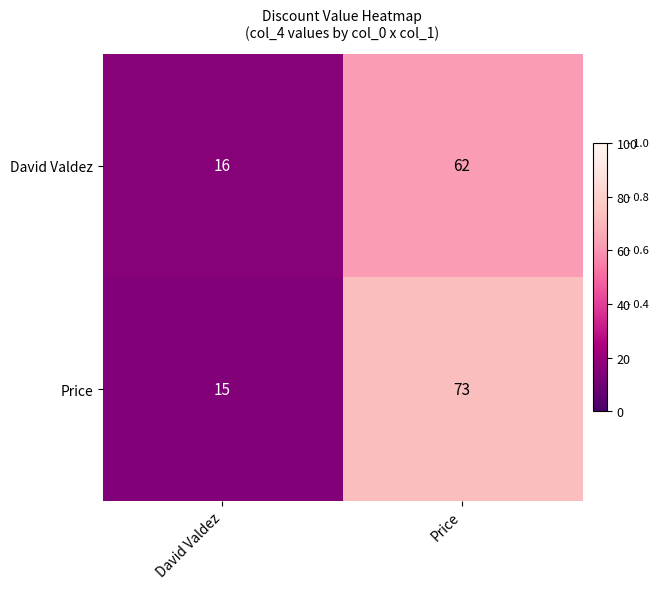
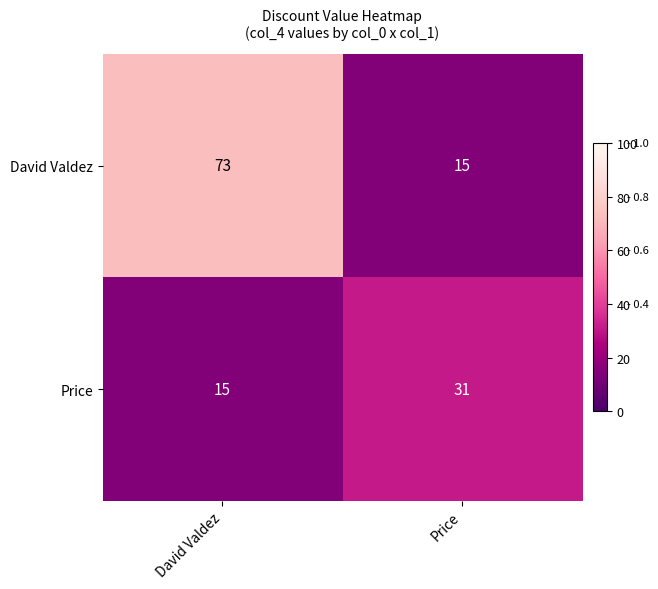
  {
    "David Valdez": {
-     "David Valdez": 16,
-     "Price": 62
+     "David Valdez": 73,
+     "Price": 15
    },
    "Price": {
      "David Valdez": 15,
-     "Price": 73
+     "Price": 31
    }
  }
